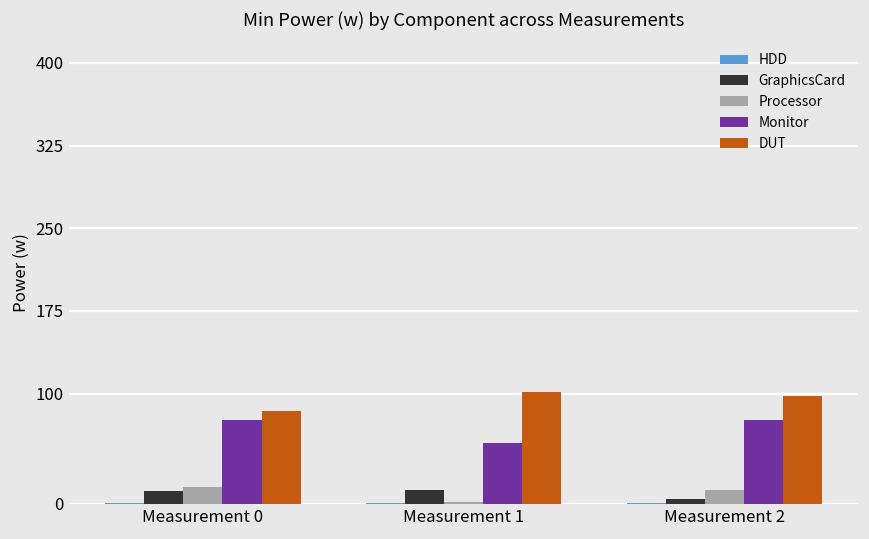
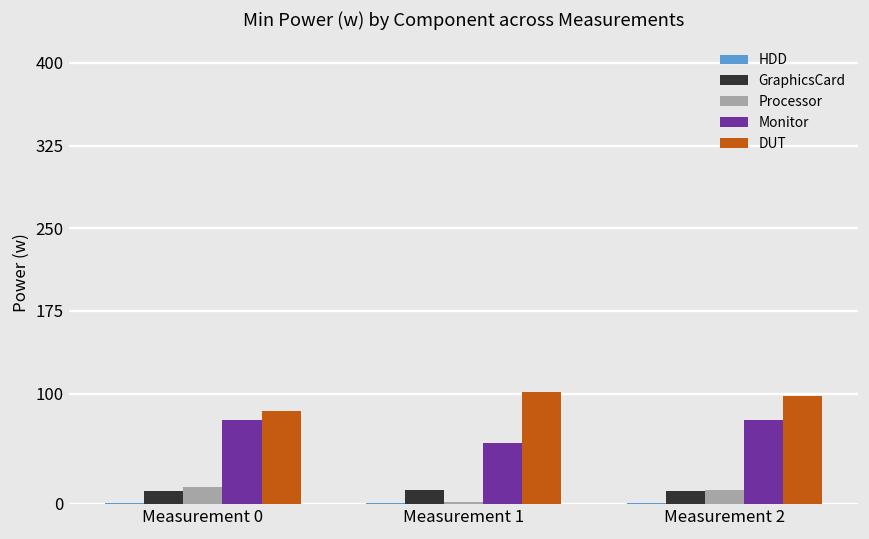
  {
    "GraphicsCard": {
      "Measurement 0": 12,
      "Measurement 1": 12,
-     "Measurement 2": 4
+     "Measurement 2": 12
    },
    "Processor": {
      "Measurement 0": 15,
      "Measurement 2": 13
    },
    "Monitor": {
      "Measurement 0": 76,
      "Measurement 1": 55,
      "Measurement 2": 76
    },
    "DUT": {
      "Measurement 0": 84,
      "Measurement 1": 101,
      "Measurement 2": 98
    }
  }
